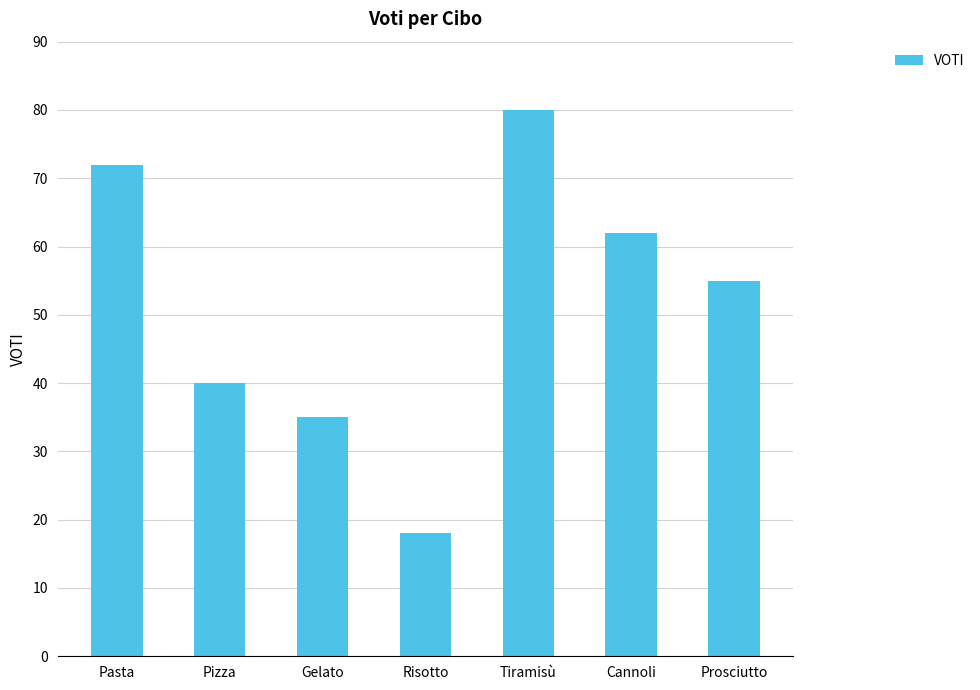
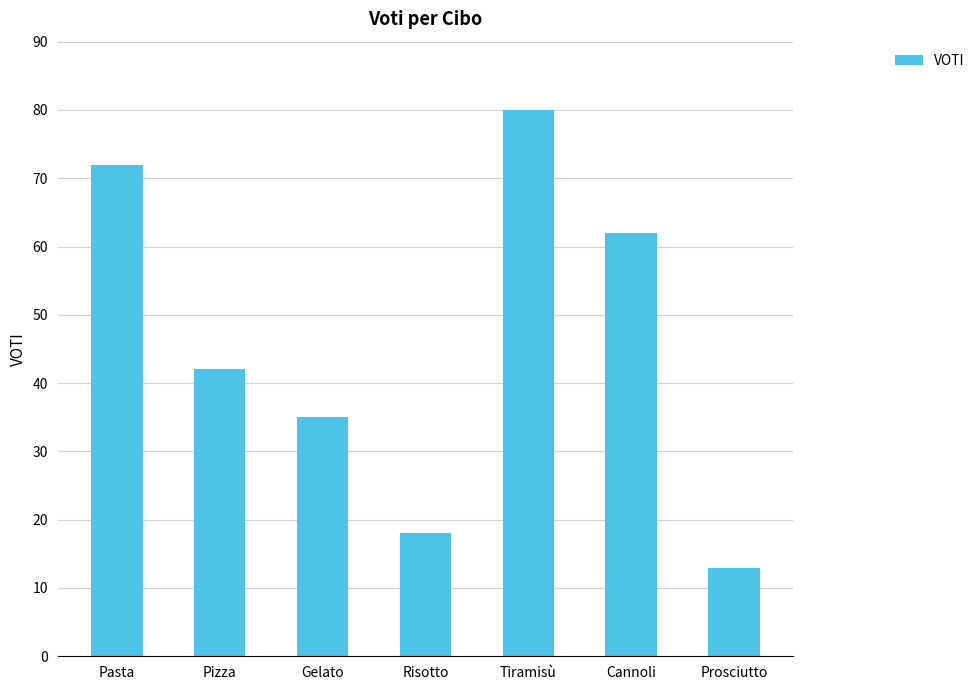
  {
    "Pasta": 72,
-   "Pizza": 40,
+   "Pizza": 42,
    "Gelato": 35,
    "Risotto": 18,
    "Tiramisù": 80,
    "Cannoli": 62,
-   "Prosciutto": 55
+   "Prosciutto": 13
  }
